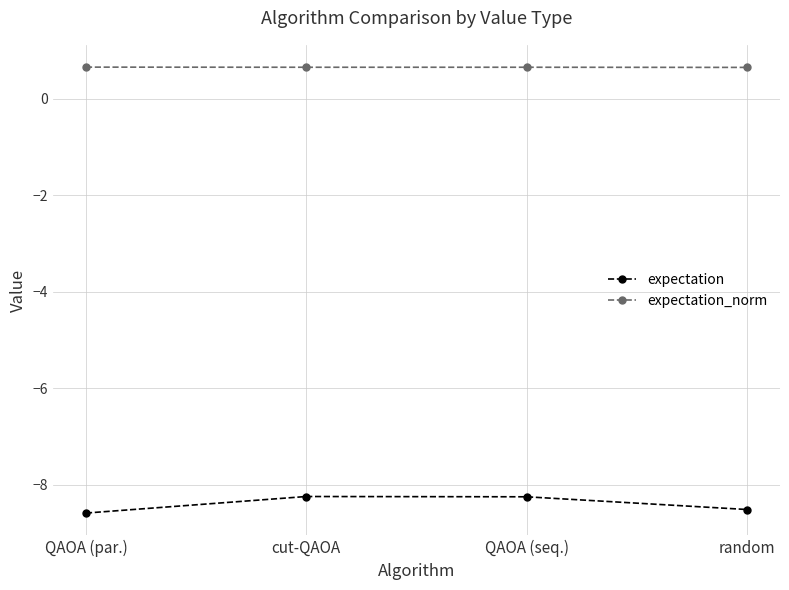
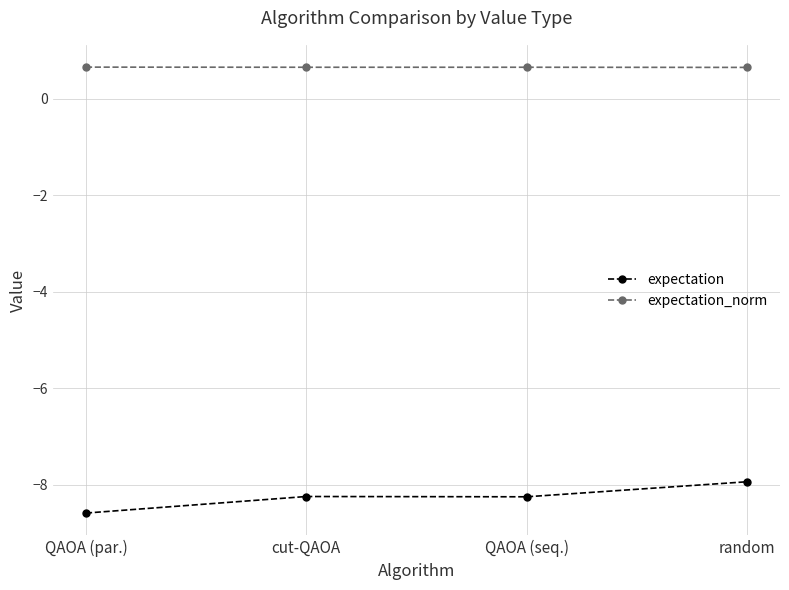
  {
    "expectation": {
      "QAOA (par.)": -8.6,
      "cut-QAOA": -8.2,
      "QAOA (seq.)": -8.2,
-     "random": -8.5
+     "random": -7.9
    },
    "expectation_norm": {
      "QAOA (par.)": 0.7,
      "cut-QAOA": 0.7,
      "QAOA (seq.)": 0.7,
      "random": 0.7
    }
  }
